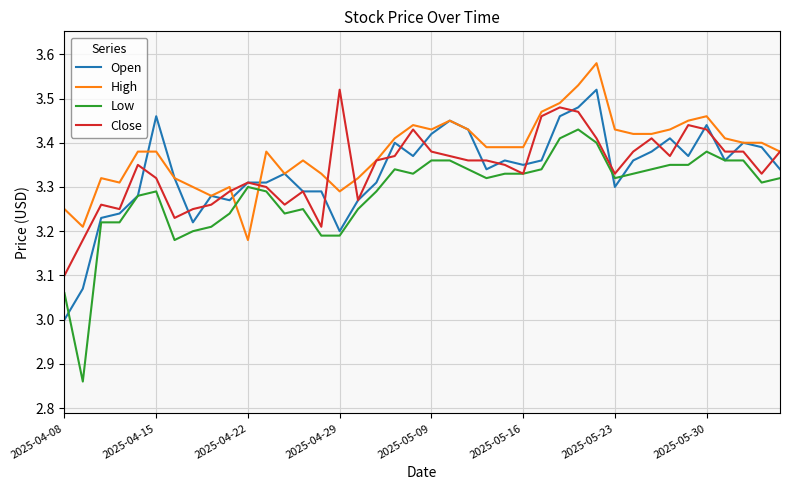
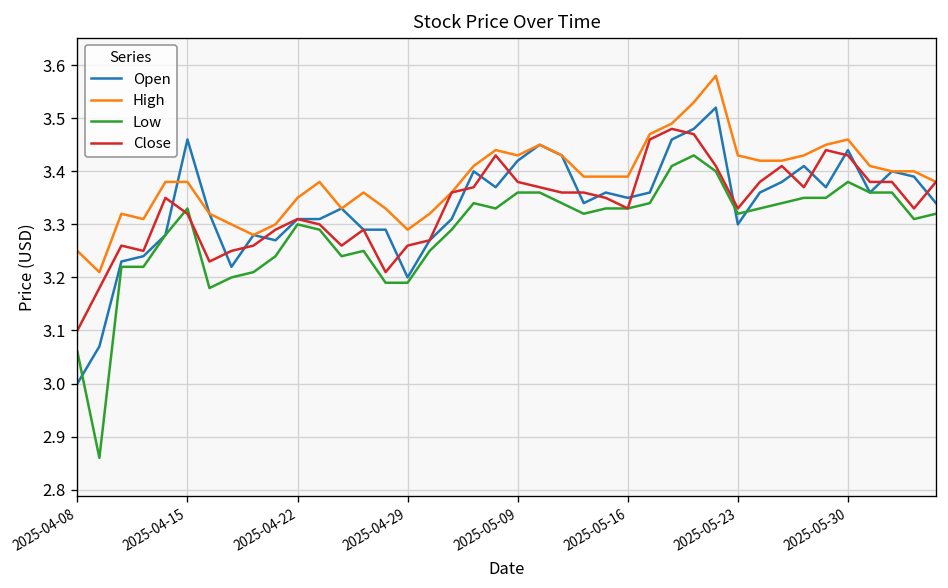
  {
    "Open": {
      "2025-04-08": 3.00,
      "2025-04-15": 3.46,
      "2025-04-29": 3.20,
      "2025-05-09": 3.42,
      "2025-05-16": 3.35,
      "2025-05-23": 3.30,
      "2025-05-30": 3.44
    },
    "High": {
      "2025-04-08": 3.25,
      "2025-04-15": 3.38,
-     "2025-04-22": 3.18,
+     "2025-04-22": 3.35,
      "2025-04-29": 3.29,
      "2025-05-09": 3.43,
      "2025-05-16": 3.39,
      "2025-05-23": 3.43,
      "2025-05-30": 3.46
    },
    "Low": {
      "2025-04-08": 3.06,
-     "2025-04-15": 3.29,
+     "2025-04-15": 3.33,
      "2025-04-22": 3.30,
      "2025-04-29": 3.19,
      "2025-05-09": 3.36,
      "2025-05-23": 3.32,
      "2025-05-30": 3.38
    },
    "Close": {
      "2025-04-08": 3.10,
      "2025-04-15": 3.32,
-     "2025-04-29": 3.52,
+     "2025-04-29": 3.26,
      "2025-05-09": 3.38,
      "2025-05-23": 3.33,
      "2025-05-30": 3.43
    }
  }
